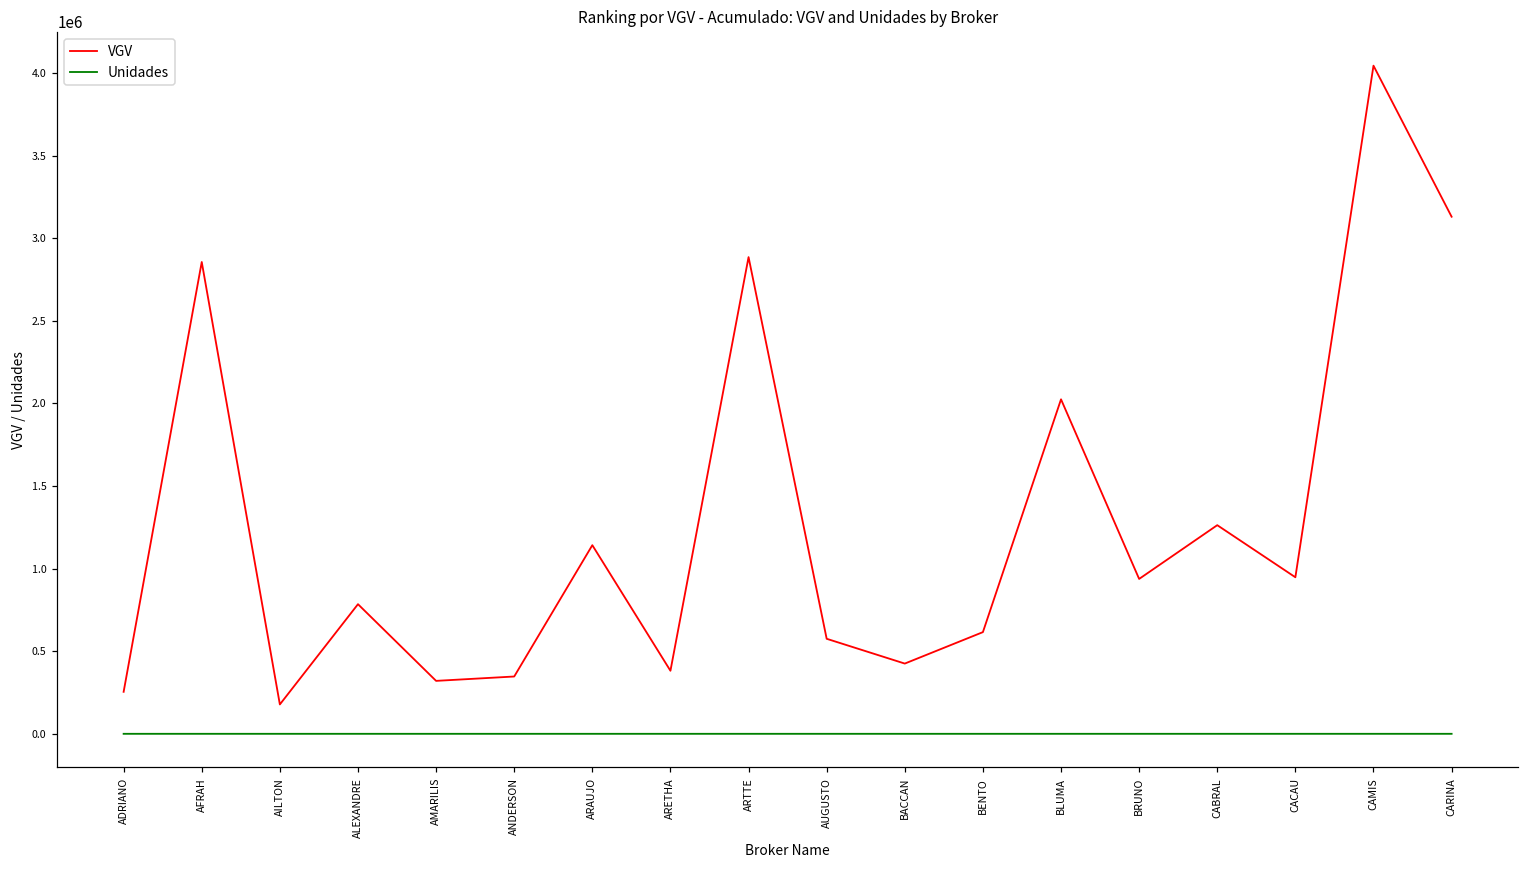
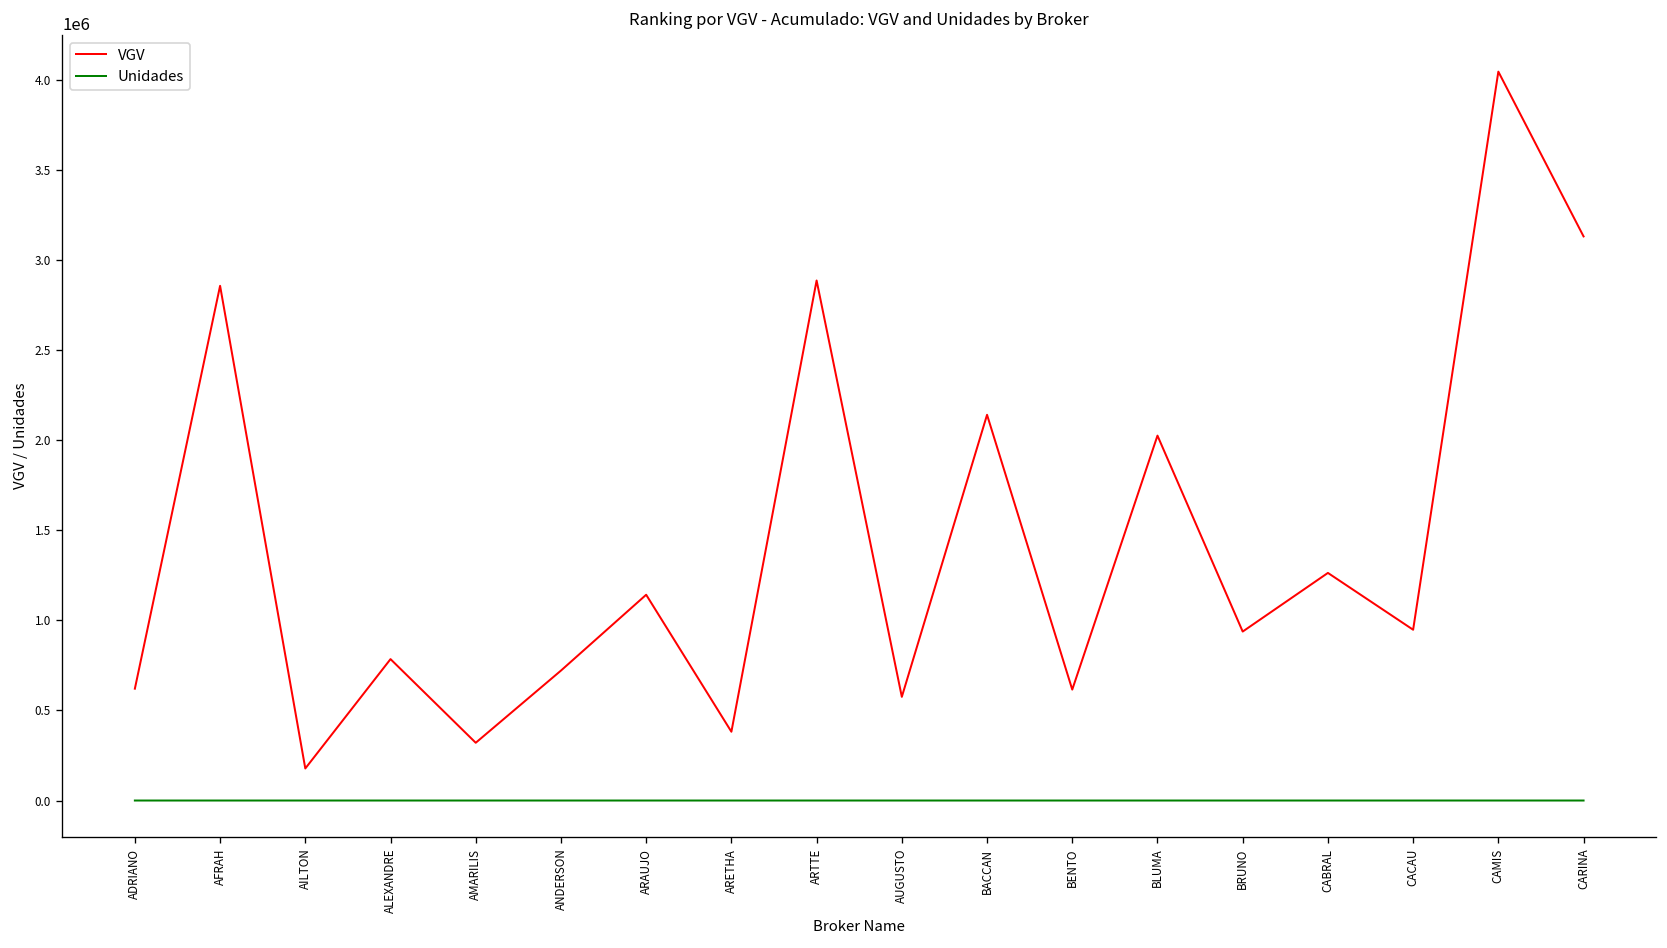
  {
    "VGV": {
-     "ADRIANO": 250000,
+     "ADRIANO": 620000,
      "AFRAH": 2860000,
      "AILTON": 180000,
      "ALEXANDRE": 780000,
      "AMARILIS": 320000,
-     "ANDERSON": 350000,
+     "ANDERSON": 720000,
      "ARAUJO": 1140000,
      "ARETHA": 380000,
      "ARTTE": 2890000,
      "AUGUSTO": 580000,
-     "BACCAN": 430000,
+     "BACCAN": 2140000,
      "BENTO": 620000,
      "BLUMA": 2020000,
      "BRUNO": 940000,
      "CABRAL": 1260000,
      "CACAU": 950000,
      "CAMIS": 4040000,
      "CARINA": 3130000
    },
    "Unidades": {
      "ADRIANO": 0,
      "AFRAH": 0,
      "AILTON": 0,
      "ALEXANDRE": 0,
      "AMARILIS": 0,
      "ANDERSON": 0,
      "ARAUJO": 0,
      "ARETHA": 0,
      "ARTTE": 0,
      "AUGUSTO": 0,
      "BACCAN": 0,
      "BENTO": 0,
      "BLUMA": 0,
      "BRUNO": 0,
      "CABRAL": 0,
      "CACAU": 0,
      "CAMIS": 0,
      "CARINA": 0
    }
  }
